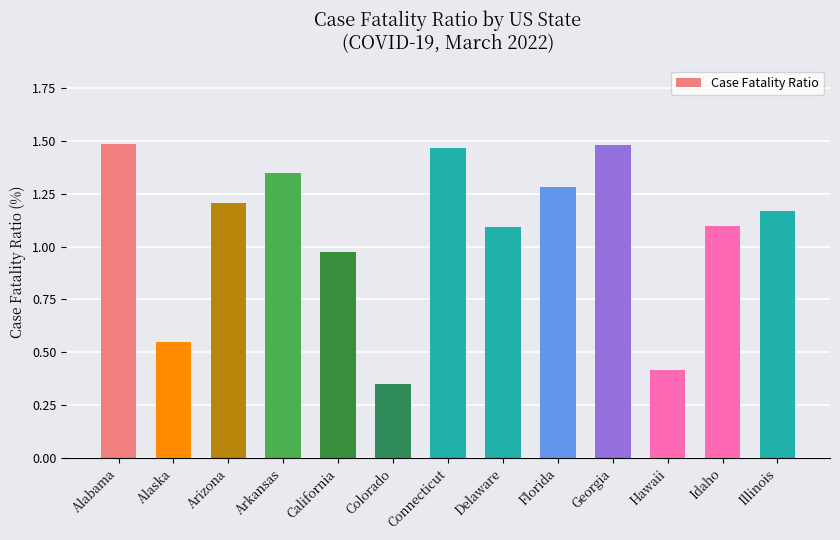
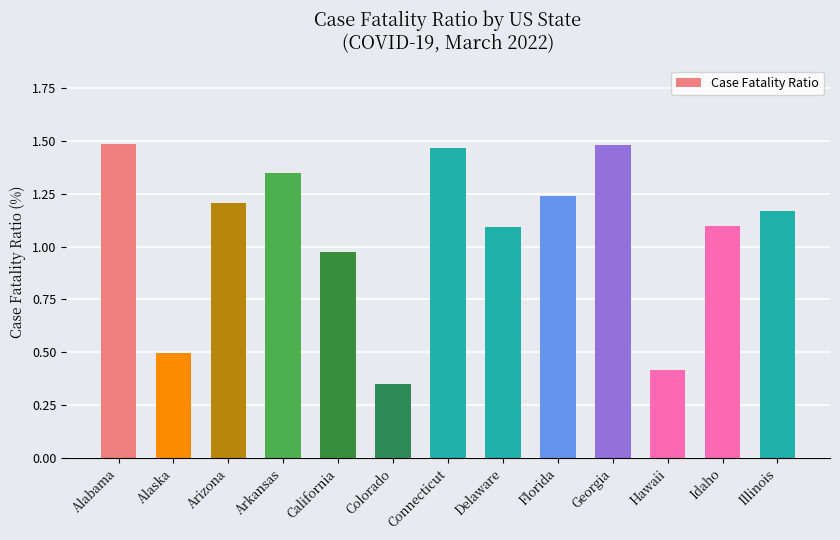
  {
    "Alabama": 1.49,
-   "Alaska": 0.55,
+   "Alaska": 0.50,
    "Arizona": 1.20,
    "Arkansas": 1.35,
    "California": 0.97,
    "Colorado": 0.35,
    "Connecticut": 1.47,
    "Delaware": 1.09,
-   "Florida": 1.28,
+   "Florida": 1.24,
    "Georgia": 1.48,
    "Hawaii": 0.42,
    "Idaho": 1.10,
    "Illinois": 1.17
  }
